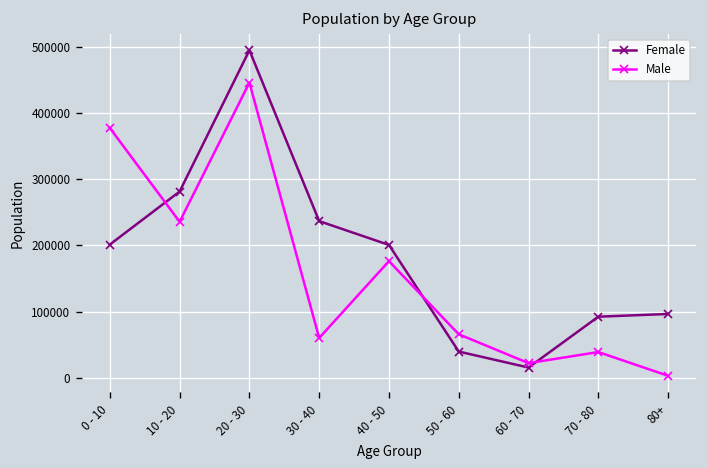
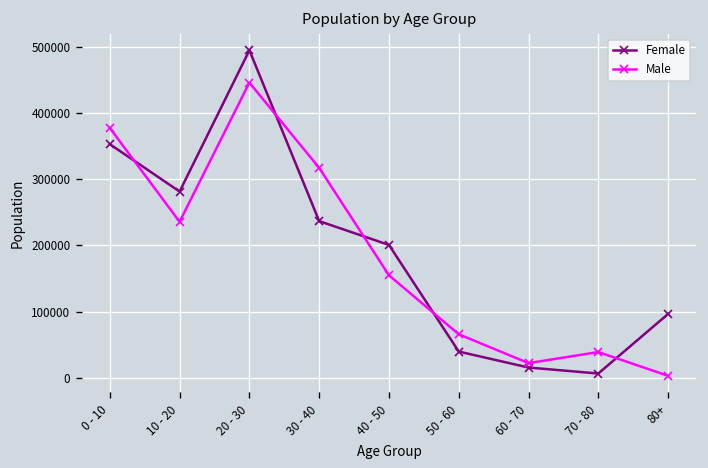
  {
    "Female": {
-     "0 - 10": 200000,
+     "0 - 10": 350000,
      "10 - 20": 280000,
      "20 - 30": 490000,
      "30 - 40": 240000,
      "40 - 50": 200000,
      "50 - 60": 40000,
      "60 - 70": 20000,
-     "70 - 80": 90000,
+     "70 - 80": 10000,
      "80+": 100000
    },
    "Male": {
      "0 - 10": 380000,
      "10 - 20": 240000,
      "20 - 30": 450000,
-     "30 - 40": 60000,
-     "40 - 50": 180000,
+     "30 - 40": 320000,
+     "40 - 50": 160000,
      "50 - 60": 70000,
      "60 - 70": 20000,
      "70 - 80": 40000,
      "80+": 0
    }
  }
